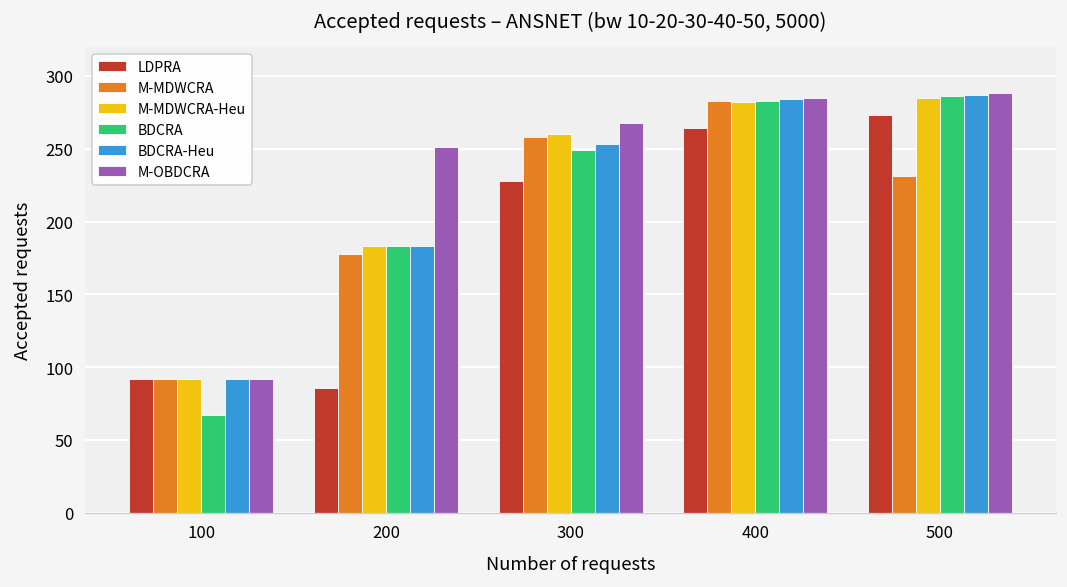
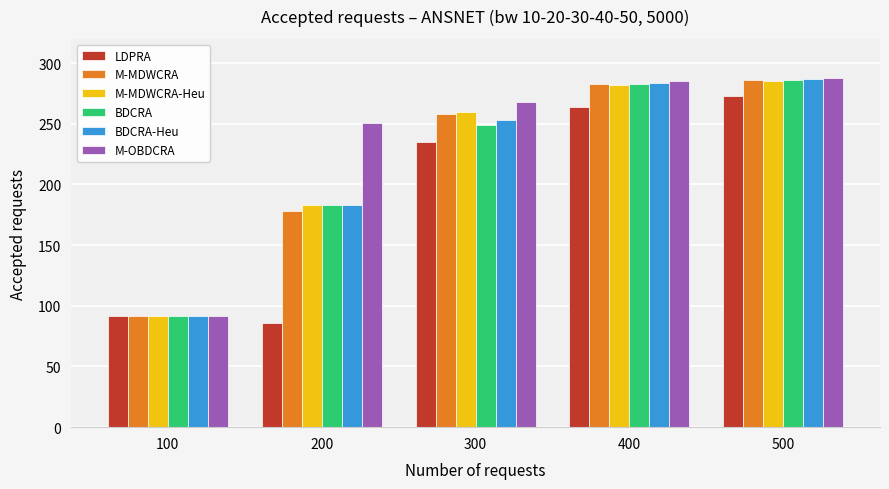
  {
    "LDPRA": {
      "100": 92,
      "200": 86,
-     "300": 228,
+     "300": 235,
      "400": 264,
      "500": 273
    },
    "M-MDWCRA": {
      "100": 92,
      "200": 178,
      "300": 258,
      "400": 283,
-     "500": 231
+     "500": 286
    },
    "M-MDWCRA-Heu": {
      "100": 92,
      "200": 183,
      "300": 260,
      "400": 282,
      "500": 285
    },
    "BDCRA": {
-     "100": 67,
+     "100": 92,
      "200": 183,
      "300": 249,
      "400": 283,
      "500": 286
    },
    "BDCRA-Heu": {
      "100": 92,
      "200": 183,
      "300": 253,
      "400": 284,
      "500": 287
    },
    "M-OBDCRA": {
      "100": 92,
      "200": 251,
      "300": 268,
      "400": 285,
      "500": 288
    }
  }
